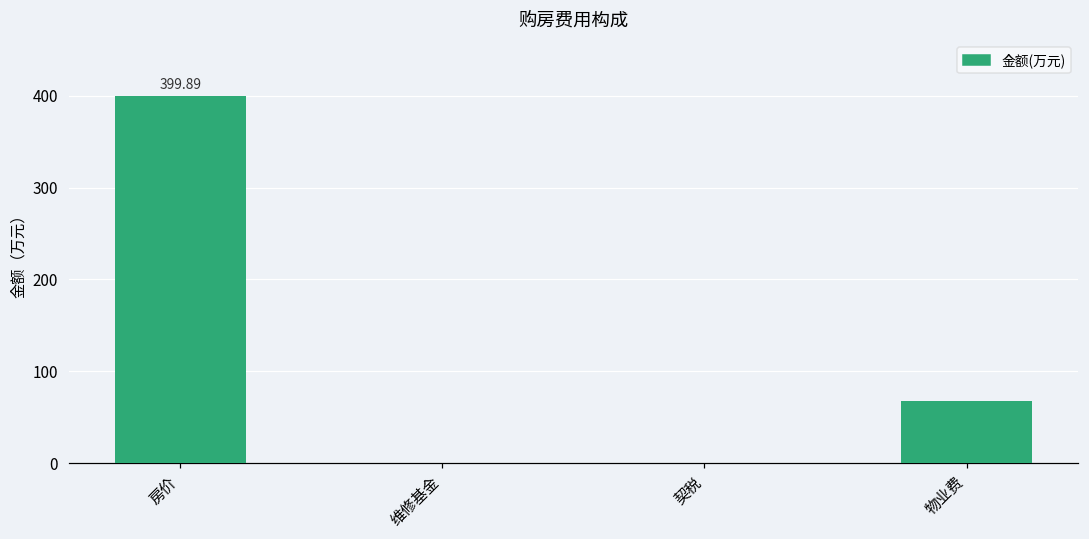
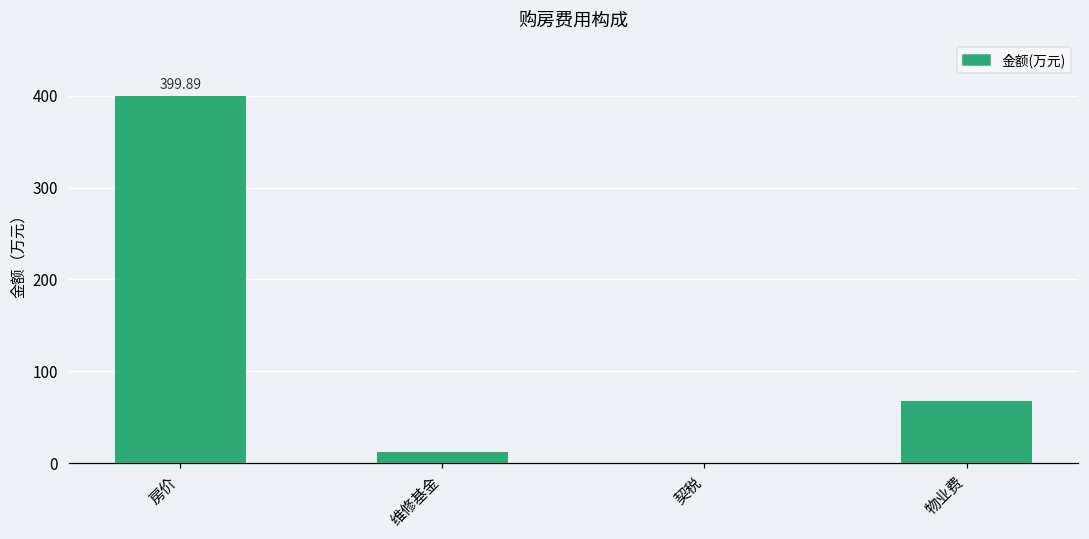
  {
-   "维修基金": 0,
+   "维修基金": 10,
    "契税": 0,
    "物业费": 70
  }
